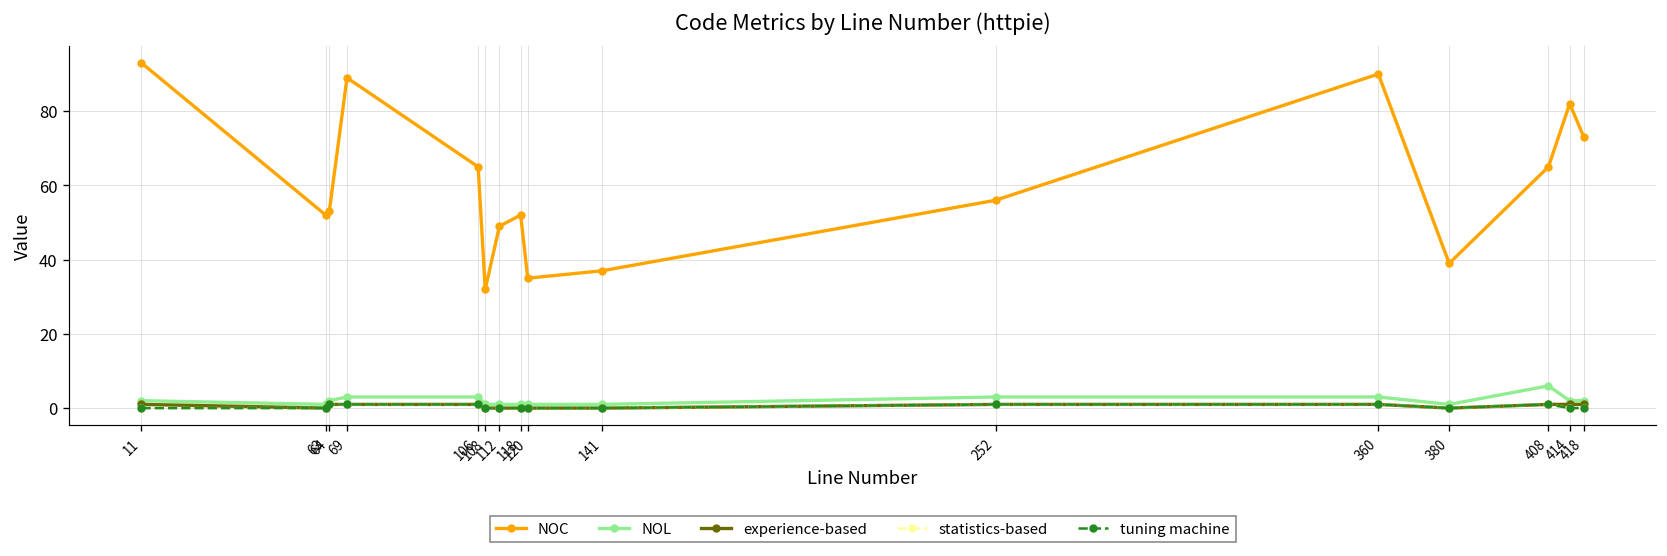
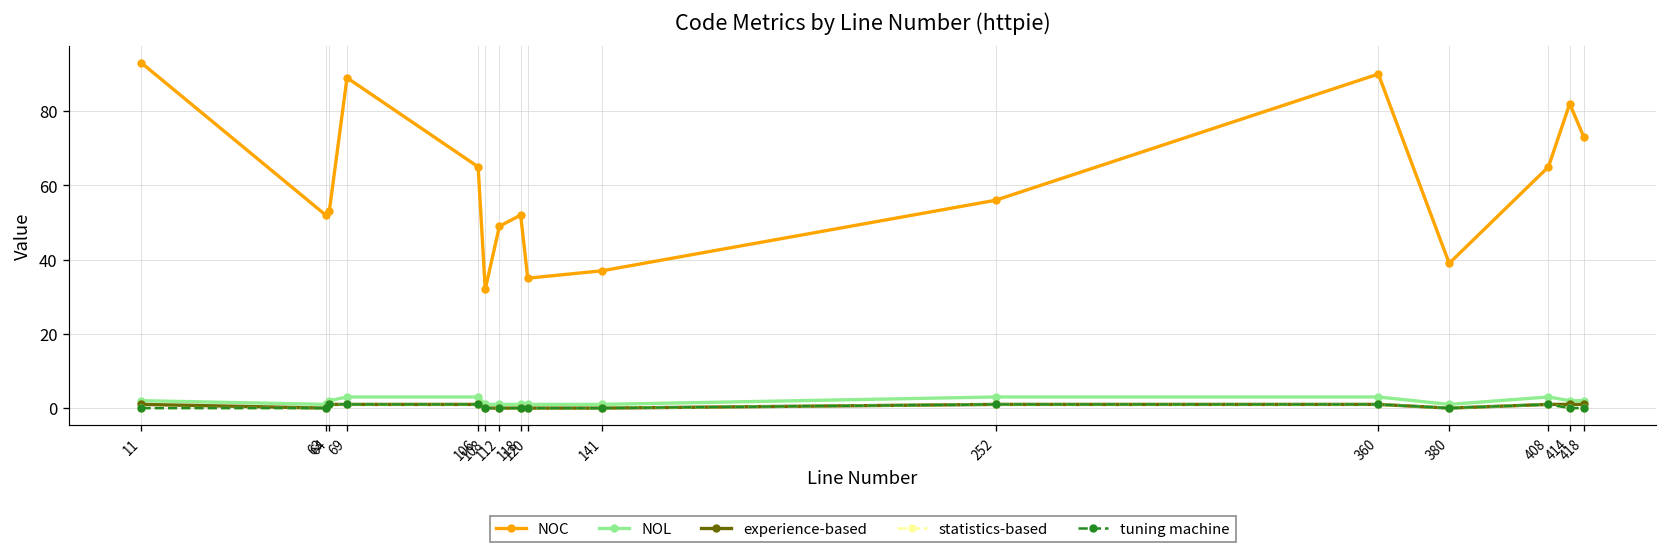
  {
    "NOC": {
      "11": 93,
      "63": 52,
      "64": 53,
      "69": 89,
      "106": 65,
      "108": 32,
      "112": 49,
      "118": 52,
      "120": 35,
      "141": 37,
      "252": 56,
      "360": 90,
      "380": 39,
      "408": 65,
      "414": 82,
      "418": 73
    },
    "NOL": {
      "11": 2,
      "63": 1,
      "64": 2,
      "69": 3,
      "106": 3,
      "108": 1,
      "112": 1,
      "118": 1,
      "120": 1,
      "141": 1,
      "252": 3,
      "360": 3,
      "380": 1,
-     "408": 6,
+     "408": 3,
      "414": 2,
      "418": 2
    },
    "experience-based": {
      "11": 1,
      "414": 1,
      "418": 1
    },
    "tuning machine": {
      "11": 0,
      "414": 0,
      "418": 0
    }
  }
